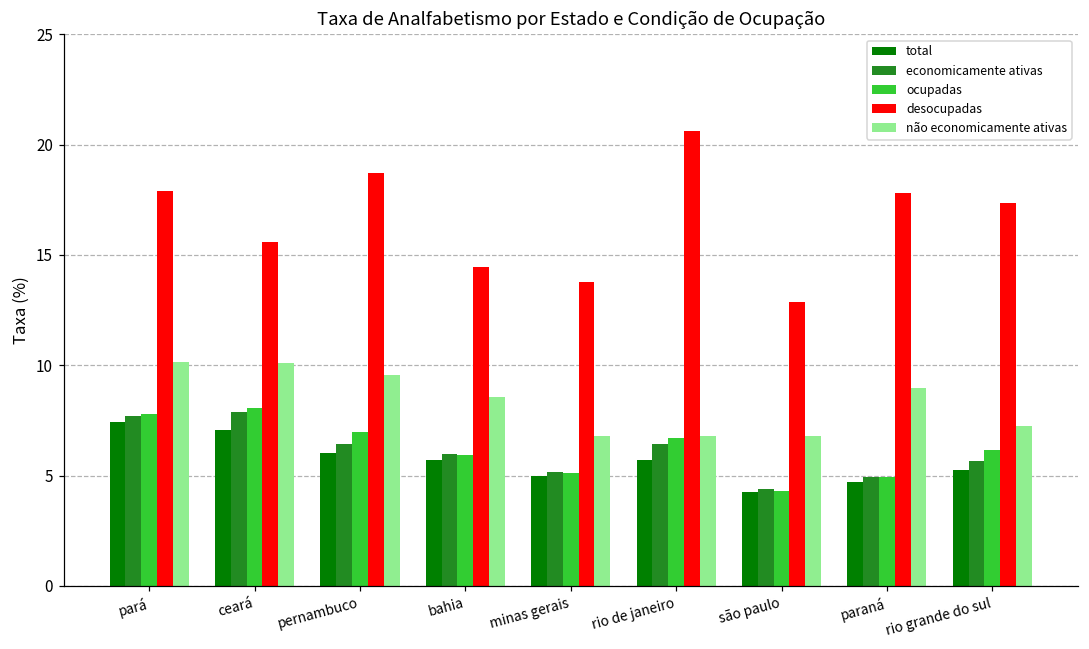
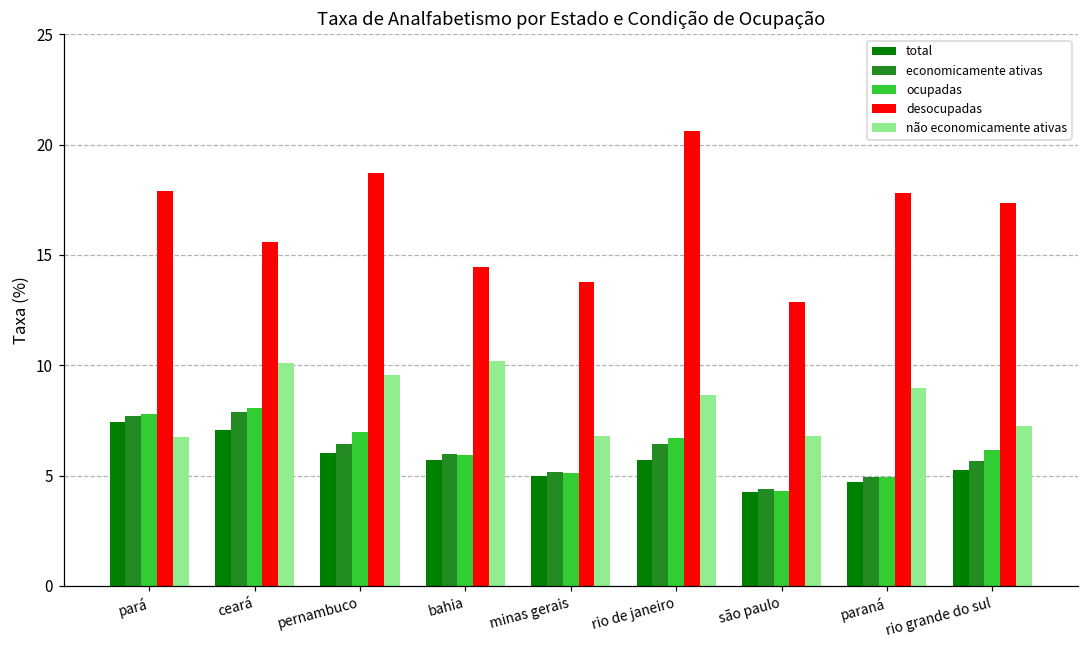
  {
    "ocupadas": {
      "pará": 7.8,
      "ceará": 8.1,
      "pernambuco": 7.0,
      "bahia": 5.9,
      "minas gerais": 5.1,
      "rio de janeiro": 6.7,
      "são paulo": 4.3,
      "paraná": 5.0,
      "rio grande do sul": 6.1
    },
    "desocupadas": {
      "pará": 17.9,
      "ceará": 15.6,
      "pernambuco": 18.7,
      "bahia": 14.4,
      "minas gerais": 13.8,
      "rio de janeiro": 20.6,
      "são paulo": 12.9,
      "paraná": 17.8,
      "rio grande do sul": 17.4
    },
    "não economicamente ativas": {
-     "pará": 10.2,
+     "pará": 6.8,
      "ceará": 10.1,
      "pernambuco": 9.6,
-     "bahia": 8.6,
+     "bahia": 10.2,
      "minas gerais": 6.8,
-     "rio de janeiro": 6.8,
+     "rio de janeiro": 8.7,
      "são paulo": 6.8,
      "paraná": 9.0,
      "rio grande do sul": 7.3
    }
  }
